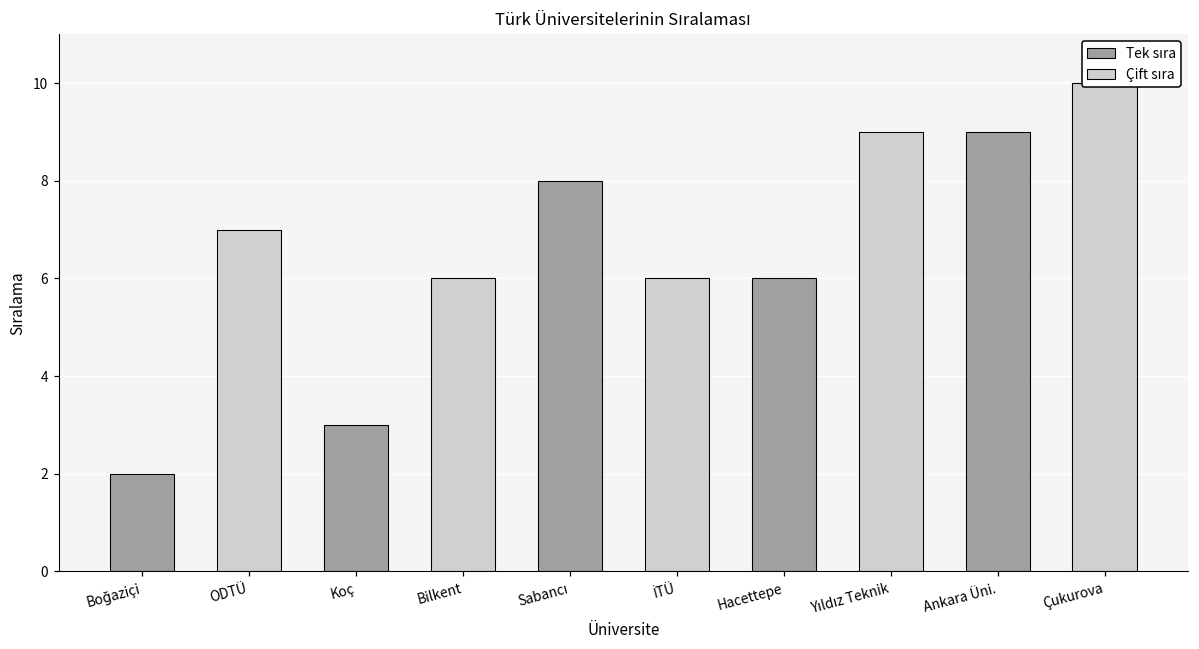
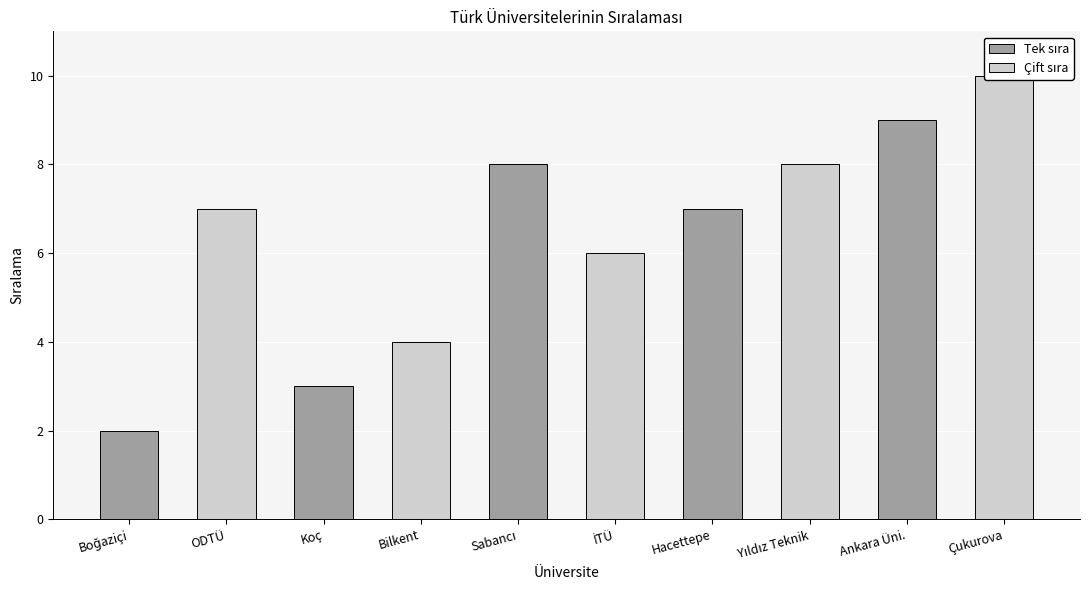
  {
    "Boğaziçi": 2,
    "ODTÜ": 7,
    "Koç": 3,
-   "Bilkent": 6,
+   "Bilkent": 4,
    "Sabancı": 8,
    "İTÜ": 6,
-   "Hacettepe": 6,
-   "Yıldız Teknik": 9,
+   "Hacettepe": 7,
+   "Yıldız Teknik": 8,
    "Ankara Üni.": 9
  }
